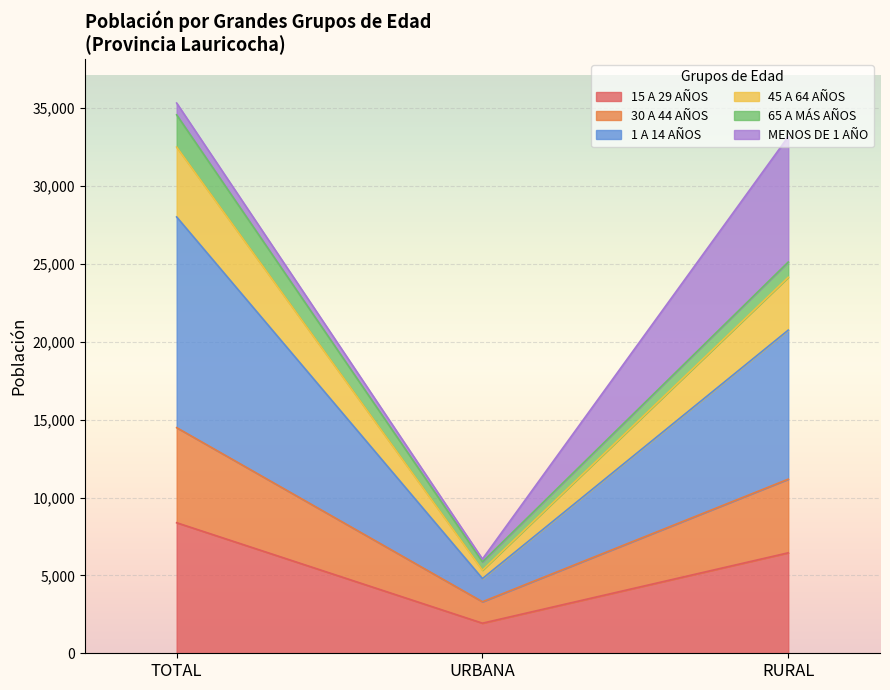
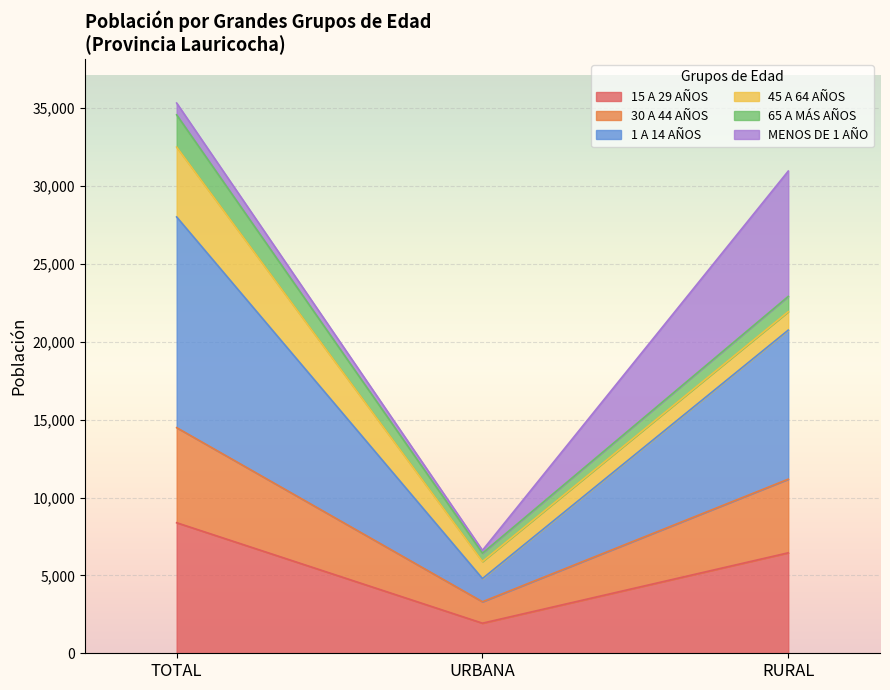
  {
    "1 A 14 AÑOS": {
      "TOTAL": "13,500",
      "URBANA": "1,500",
      "RURAL": "9,600"
    },
    "45 A 64 AÑOS": {
      "TOTAL": "4,500",
-     "URBANA": "500",
-     "RURAL": "3,400"
+     "URBANA": "1,100",
+     "RURAL": "1,200"
    },
    "65 A MÁS AÑOS": {
      "TOTAL": "2,100",
      "URBANA": "500",
      "RURAL": "1,000"
    },
    "MENOS DE 1 AÑO": {
      "TOTAL": "800",
      "URBANA": "200"
    }
  }
